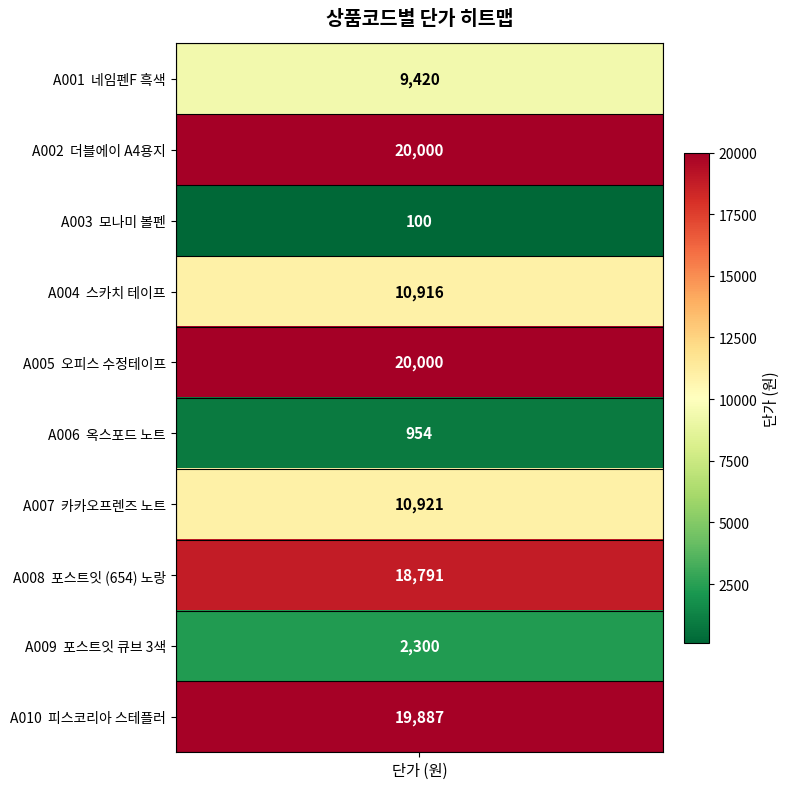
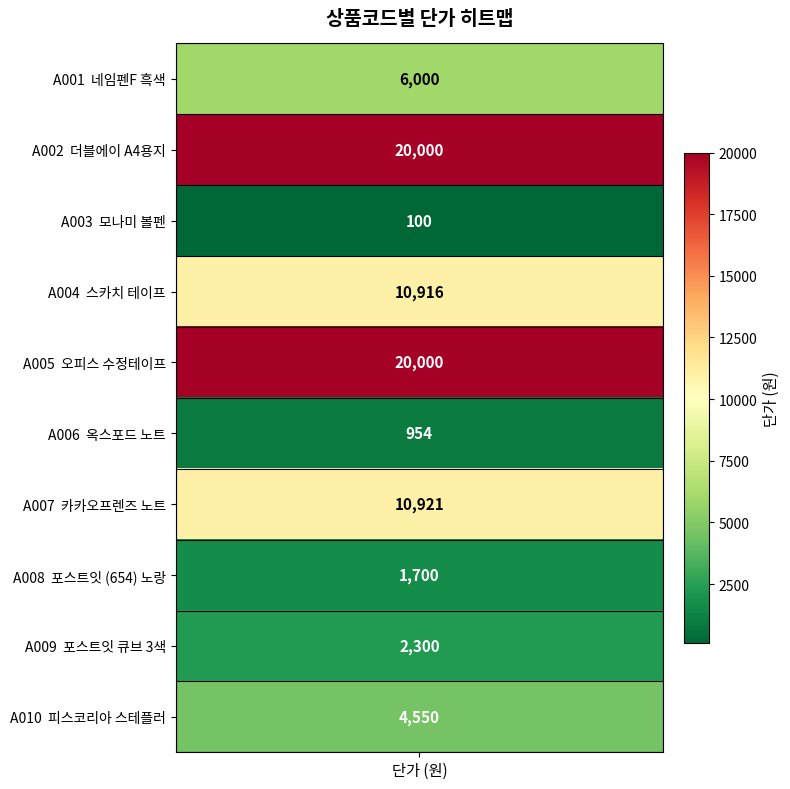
  {
    "A001 네임펜F 흑색": {
-     "단가 (원)": "9,420"
+     "단가 (원)": "6,000"
    },
    "A002 더블에이 A4용지": {
      "단가 (원)": "20,000"
    },
    "A003 모나미 볼펜": {
      "단가 (원)": "100"
    },
    "A004 스카치 테이프": {
      "단가 (원)": "10,916"
    },
    "A005 오피스 수정테이프": {
      "단가 (원)": "20,000"
    },
    "A006 옥스포드 노트": {
      "단가 (원)": "954"
    },
    "A007 카카오프렌즈 노트": {
      "단가 (원)": "10,921"
    },
    "A008 포스트잇 (654) 노랑": {
-     "단가 (원)": "18,791"
+     "단가 (원)": "1,700"
    },
    "A009 포스트잇 큐브 3색": {
      "단가 (원)": "2,300"
    },
    "A010 피스코리아 스테플러": {
-     "단가 (원)": "19,887"
+     "단가 (원)": "4,550"
    }
  }
